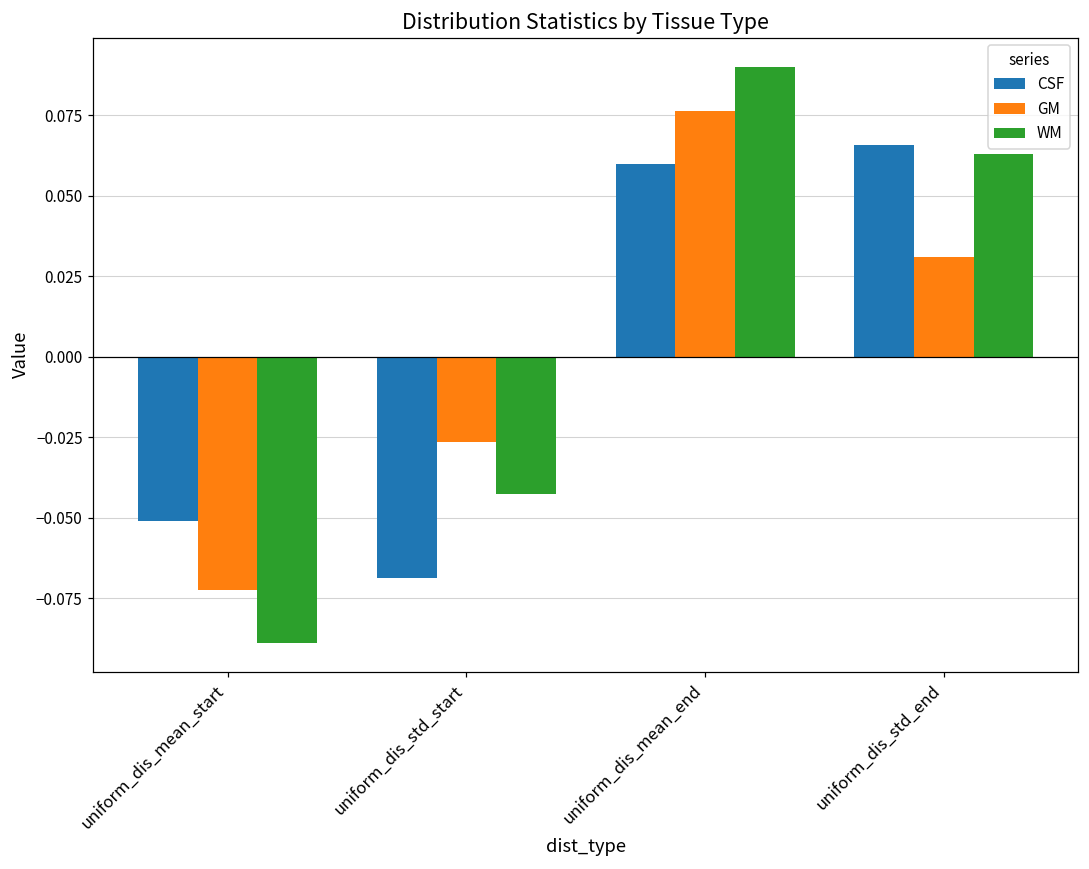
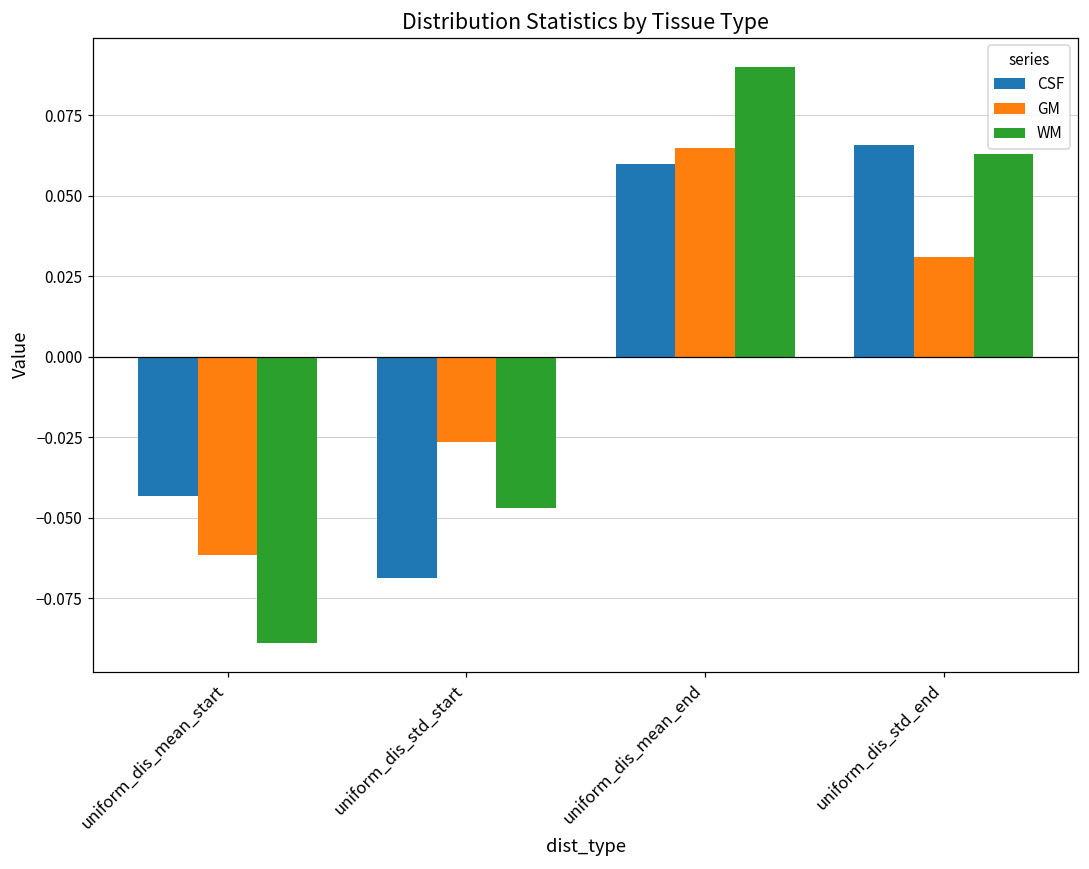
  {
    "CSF": {
-     "uniform_dis_mean_start": -0.051,
+     "uniform_dis_mean_start": -0.043,
      "uniform_dis_std_start": -0.069,
      "uniform_dis_mean_end": 0.060,
      "uniform_dis_std_end": 0.066
    },
    "GM": {
-     "uniform_dis_mean_start": -0.072,
+     "uniform_dis_mean_start": -0.061,
      "uniform_dis_std_start": -0.026,
-     "uniform_dis_mean_end": 0.076,
+     "uniform_dis_mean_end": 0.065,
      "uniform_dis_std_end": 0.031
    },
    "WM": {
      "uniform_dis_mean_start": -0.089,
-     "uniform_dis_std_start": -0.042,
+     "uniform_dis_std_start": -0.047,
      "uniform_dis_mean_end": 0.090,
      "uniform_dis_std_end": 0.063
    }
  }
